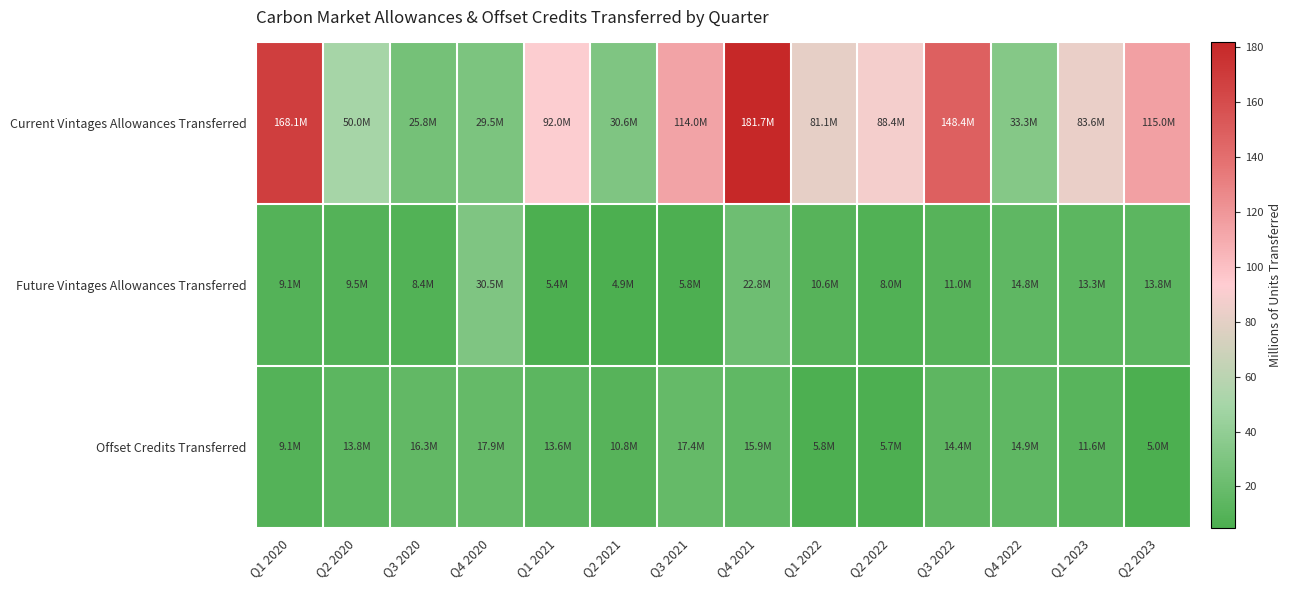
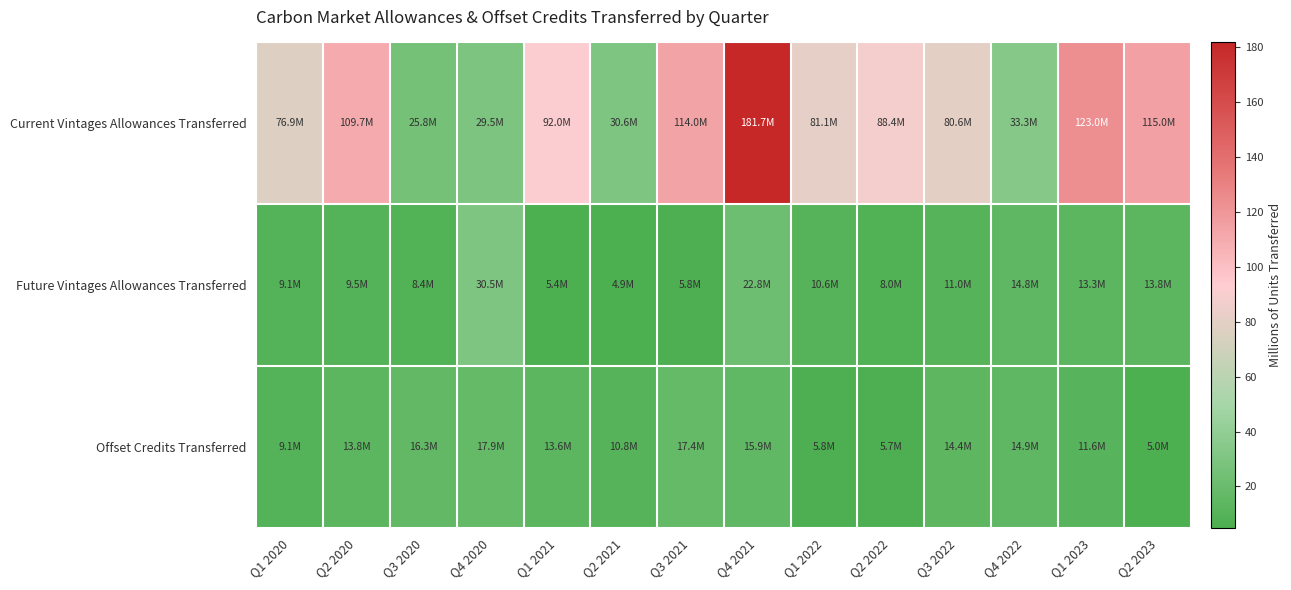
  {
    "Current Vintages Allowances Transferred": {
-     "Q1 2020": "168.1M",
-     "Q2 2020": "50.0M",
+     "Q1 2020": "76.9M",
+     "Q2 2020": "109.7M",
      "Q3 2020": "25.8M",
      "Q4 2020": "29.5M",
      "Q1 2021": "92.0M",
      "Q2 2021": "30.6M",
      "Q3 2021": "114.0M",
      "Q4 2021": "181.7M",
      "Q1 2022": "81.1M",
      "Q2 2022": "88.4M",
-     "Q3 2022": "148.4M",
+     "Q3 2022": "80.6M",
      "Q4 2022": "33.3M",
-     "Q1 2023": "83.6M",
+     "Q1 2023": "123.0M",
      "Q2 2023": "115.0M"
    },
    "Future Vintages Allowances Transferred": {
      "Q1 2020": "9.1M",
      "Q2 2020": "9.5M",
      "Q3 2020": "8.4M",
      "Q4 2020": "30.5M",
      "Q1 2021": "5.4M",
      "Q2 2021": "4.9M",
      "Q3 2021": "5.8M",
      "Q4 2021": "22.8M",
      "Q1 2022": "10.6M",
      "Q2 2022": "8.0M",
      "Q3 2022": "11.0M",
      "Q4 2022": "14.8M",
      "Q1 2023": "13.3M",
      "Q2 2023": "13.8M"
    },
    "Offset Credits Transferred": {
      "Q1 2020": "9.1M",
      "Q2 2020": "13.8M",
      "Q3 2020": "16.3M",
      "Q4 2020": "17.9M",
      "Q1 2021": "13.6M",
      "Q2 2021": "10.8M",
      "Q3 2021": "17.4M",
      "Q4 2021": "15.9M",
      "Q1 2022": "5.8M",
      "Q2 2022": "5.7M",
      "Q3 2022": "14.4M",
      "Q4 2022": "14.9M",
      "Q1 2023": "11.6M",
      "Q2 2023": "5.0M"
    }
  }
